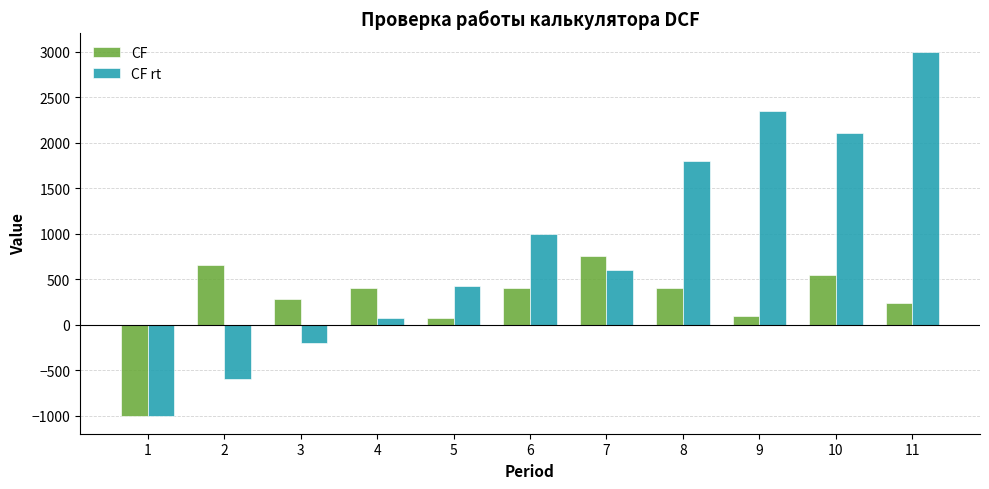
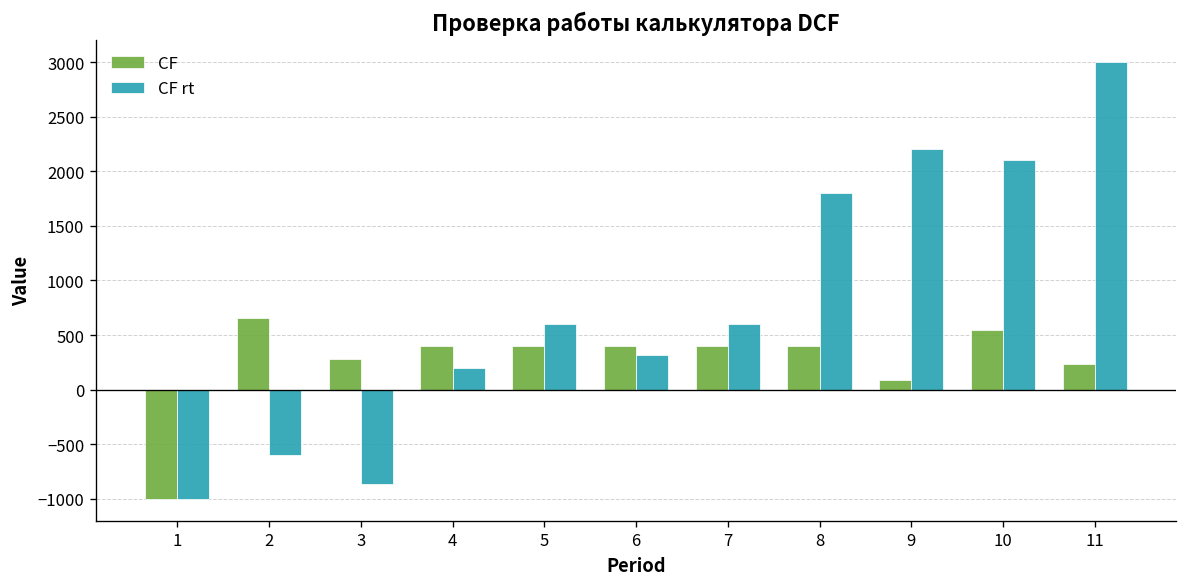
  {
    "CF": {
      "1": -1000,
      "2": 700,
      "3": 300,
      "4": 400,
-     "5": 100,
+     "5": 400,
      "6": 400,
-     "7": 800,
+     "7": 400,
      "8": 400,
      "9": 100,
      "10": 500,
      "11": 200
    },
    "CF rt": {
      "1": -1000,
      "2": -600,
-     "3": -200,
-     "4": 100,
-     "5": 400,
-     "6": 1000,
+     "3": -900,
+     "4": 200,
+     "5": 600,
+     "6": 300,
      "7": 600,
      "8": 1800,
-     "9": 2400,
+     "9": 2200,
      "10": 2100,
      "11": 3000
    }
  }
